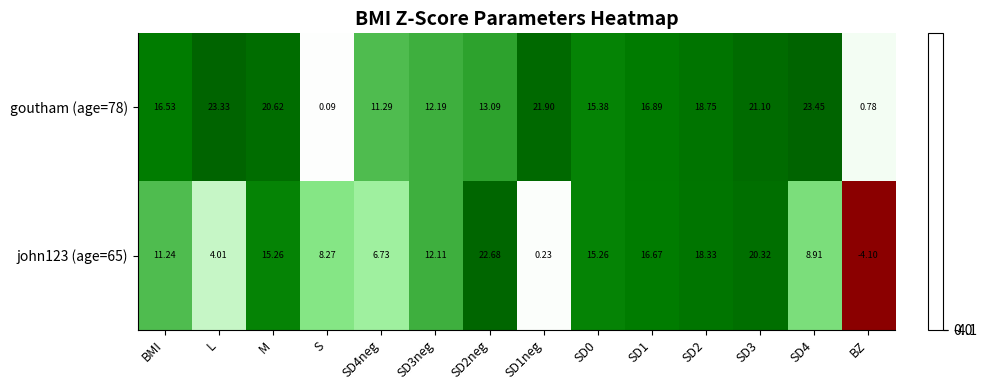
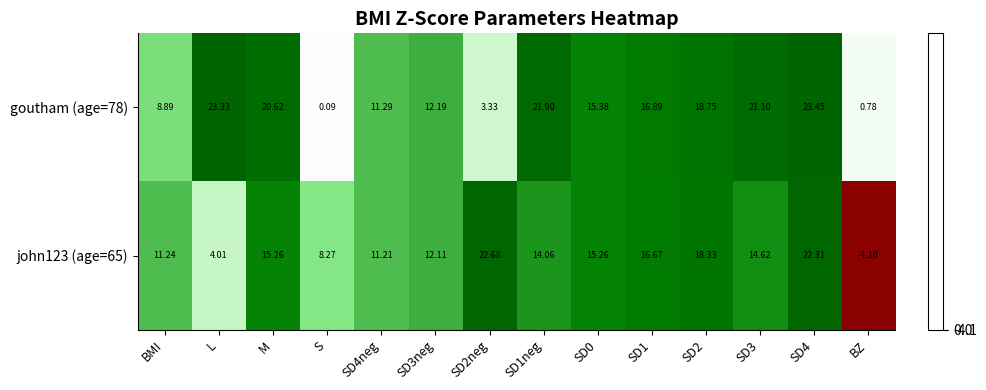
  {
    "goutham (age=78)": {
-     "BMI": 16.53,
+     "BMI": 8.89,
      "L": 23.33,
      "M": 20.62,
      "S": 0.09,
      "SD4neg": 11.29,
      "SD3neg": 12.19,
-     "SD2neg": 13.09,
+     "SD2neg": 3.33,
      "SD1neg": 21.90,
      "SD0": 15.38,
      "SD1": 16.89,
      "SD2": 18.75,
      "SD3": 21.10,
      "SD4": 23.45,
      "BZ": 0.78
    },
    "john123 (age=65)": {
      "BMI": 11.24,
      "L": 4.01,
      "M": 15.26,
      "S": 8.27,
-     "SD4neg": 6.73,
+     "SD4neg": 11.21,
      "SD3neg": 12.11,
      "SD2neg": 22.68,
-     "SD1neg": 0.23,
+     "SD1neg": 14.06,
      "SD0": 15.26,
      "SD1": 16.67,
      "SD2": 18.33,
-     "SD3": 20.32,
-     "SD4": 8.91,
+     "SD3": 14.62,
+     "SD4": 22.31,
      "BZ": -4.10
    }
  }
